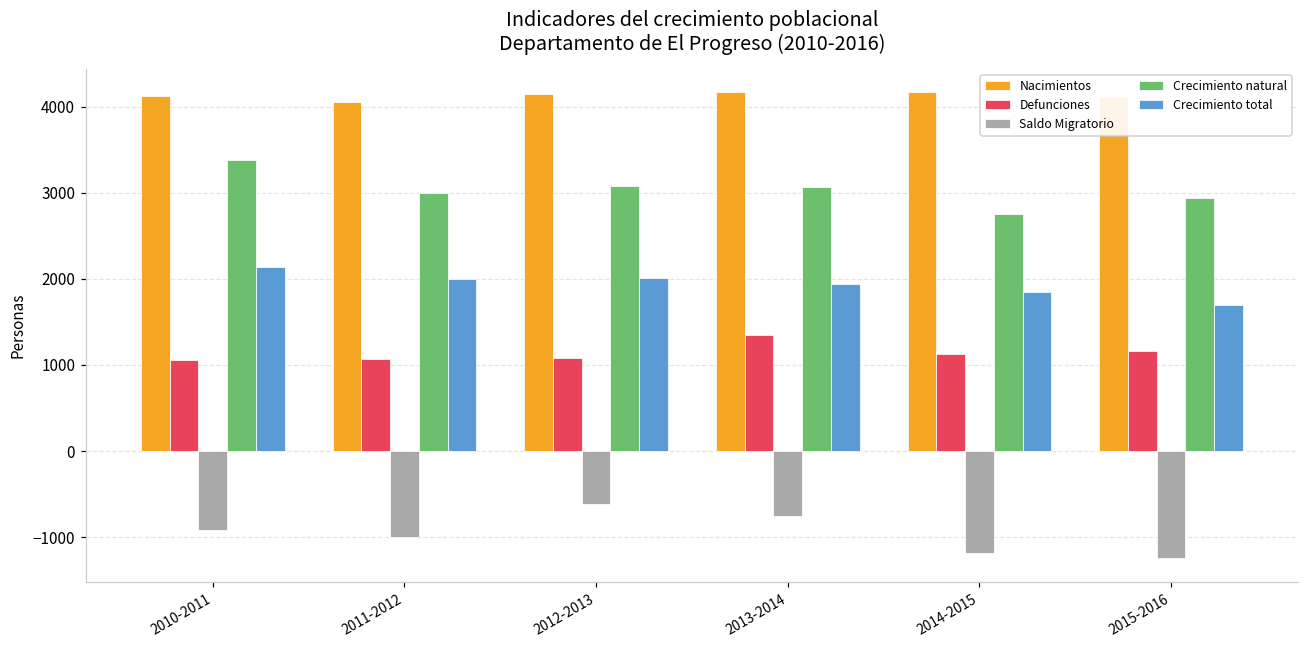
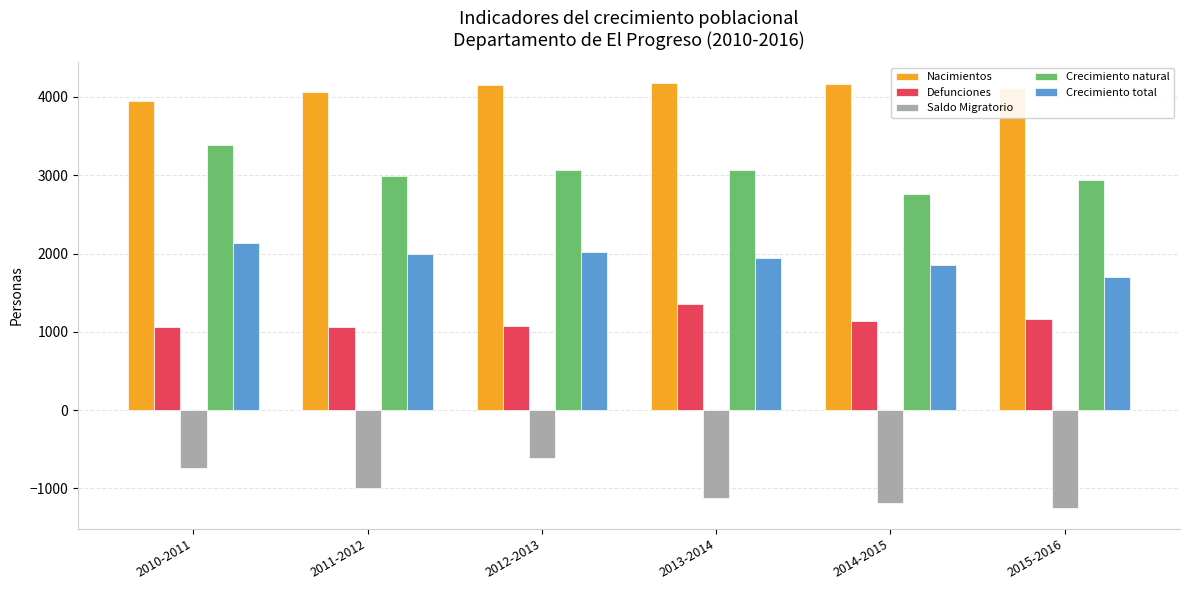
  {
    "Nacimientos": {
-     "2010-2011": 4100,
+     "2010-2011": 4000,
      "2011-2012": 4100,
      "2012-2013": 4200,
      "2013-2014": 4200,
      "2014-2015": 4200
    },
    "Defunciones": {
      "2010-2011": 1100,
      "2011-2012": 1100,
      "2012-2013": 1100,
      "2013-2014": 1400,
      "2014-2015": 1100,
      "2015-2016": 1200
    },
    "Saldo Migratorio": {
-     "2010-2011": -900,
+     "2010-2011": -700,
      "2011-2012": -1000,
      "2012-2013": -600,
-     "2013-2014": -800,
+     "2013-2014": -1100,
      "2014-2015": -1200,
      "2015-2016": -1200
    },
    "Crecimiento natural": {
      "2010-2011": 3400,
      "2011-2012": 3000,
      "2012-2013": 3100,
      "2013-2014": 3100,
      "2014-2015": 2800,
      "2015-2016": 2900
    },
    "Crecimiento total": {
      "2010-2011": 2100,
      "2011-2012": 2000,
      "2012-2013": 2000,
      "2013-2014": 1900,
      "2014-2015": 1900,
      "2015-2016": 1700
    }
  }
